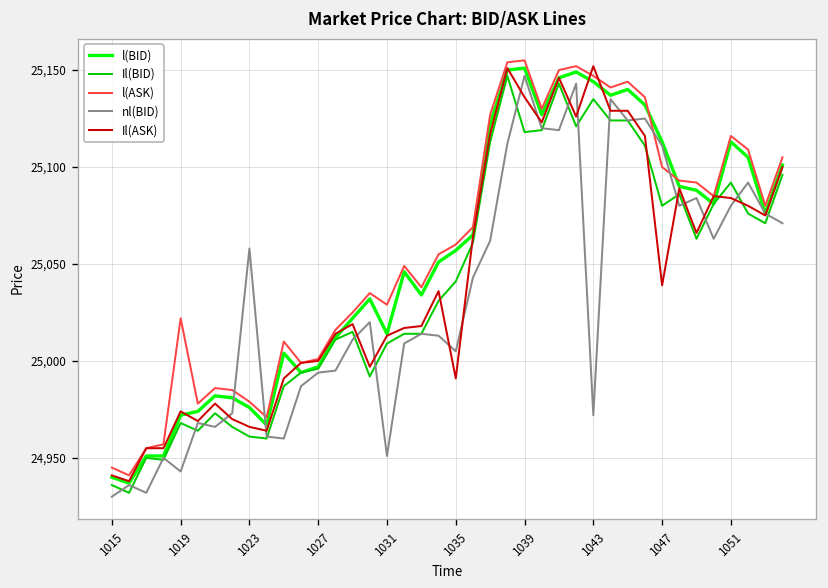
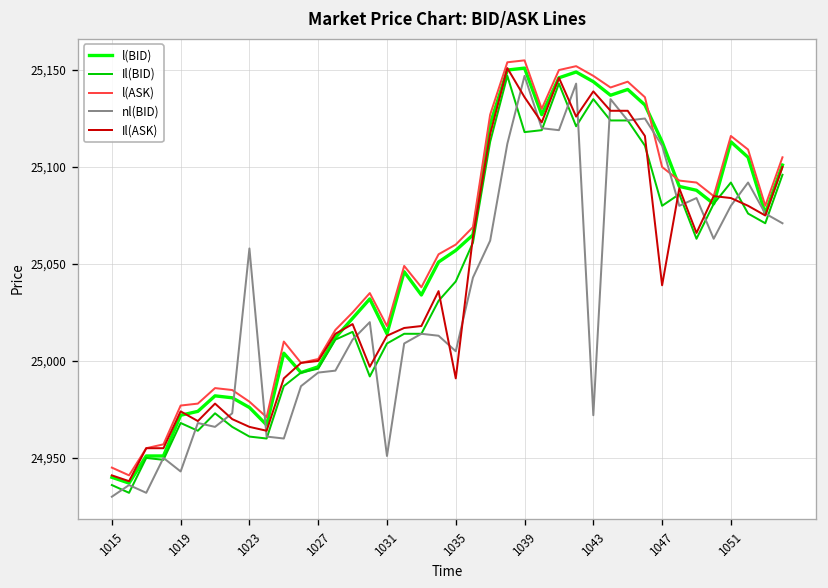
  {
    "l(ASK)": {
      "1015": "24,945",
-     "1019": "25,022",
+     "1019": "24,977",
      "1023": "24,979",
-     "1031": "25,029",
+     "1031": "25,018",
      "1035": "25,060",
      "1039": "25,155",
      "1043": "25,147",
      "1047": "25,100",
      "1051": "25,116"
    },
    "nl(BID)": {
      "1015": "24,930",
      "1019": "24,943",
      "1023": "25,058",
      "1027": "24,994",
      "1031": "24,951",
      "1035": "25,005",
      "1039": "25,147",
      "1043": "24,972",
      "1047": "25,111",
      "1051": "25,080"
    },
    "Il(ASK)": {
      "1019": "24,974",
      "1023": "24,966",
      "1035": "24,991",
      "1039": "25,136",
-     "1043": "25,152",
+     "1043": "25,139",
      "1047": "25,039",
      "1051": "25,084"
    }
  }
